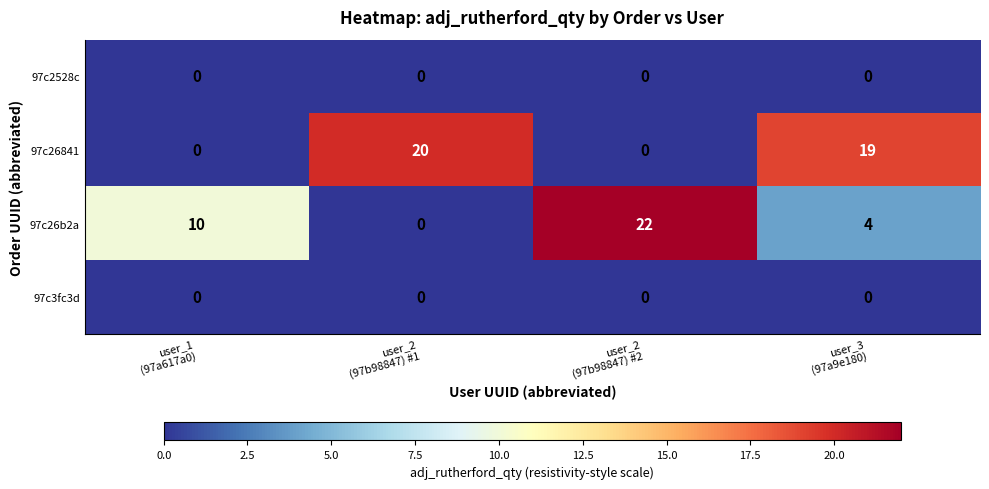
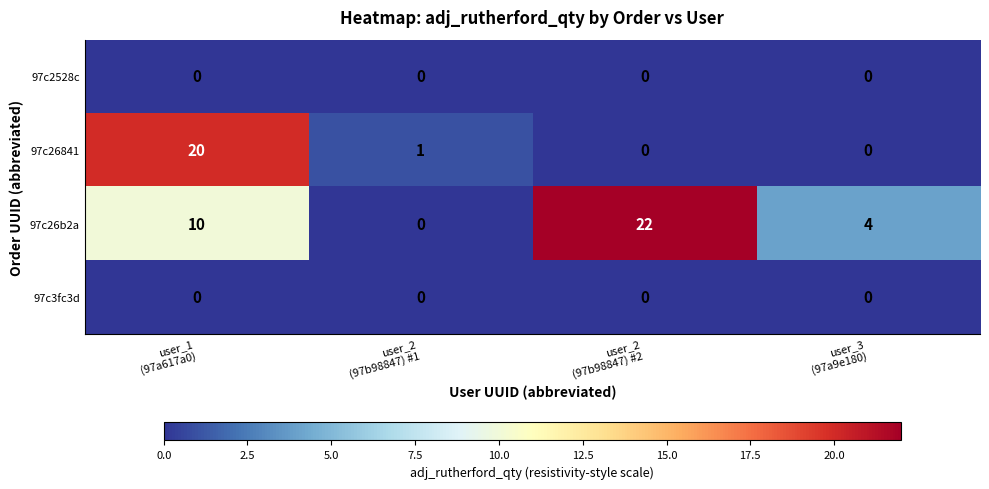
  {
    "97c2528c": {
      "user_1 (97a617a0)": 0,
      "user_2 (97b98847) #1": 0,
      "user_2 (97b98847) #2": 0,
      "user_3 (97a9e180)": 0
    },
    "97c26841": {
-     "user_1 (97a617a0)": 0,
-     "user_2 (97b98847) #1": 20,
+     "user_1 (97a617a0)": 20,
+     "user_2 (97b98847) #1": 1,
      "user_2 (97b98847) #2": 0,
-     "user_3 (97a9e180)": 19
+     "user_3 (97a9e180)": 0
    },
    "97c26b2a": {
      "user_1 (97a617a0)": 10,
      "user_2 (97b98847) #1": 0,
      "user_2 (97b98847) #2": 22,
      "user_3 (97a9e180)": 4
    },
    "97c3fc3d": {
      "user_1 (97a617a0)": 0,
      "user_2 (97b98847) #1": 0,
      "user_2 (97b98847) #2": 0,
      "user_3 (97a9e180)": 0
    }
  }
